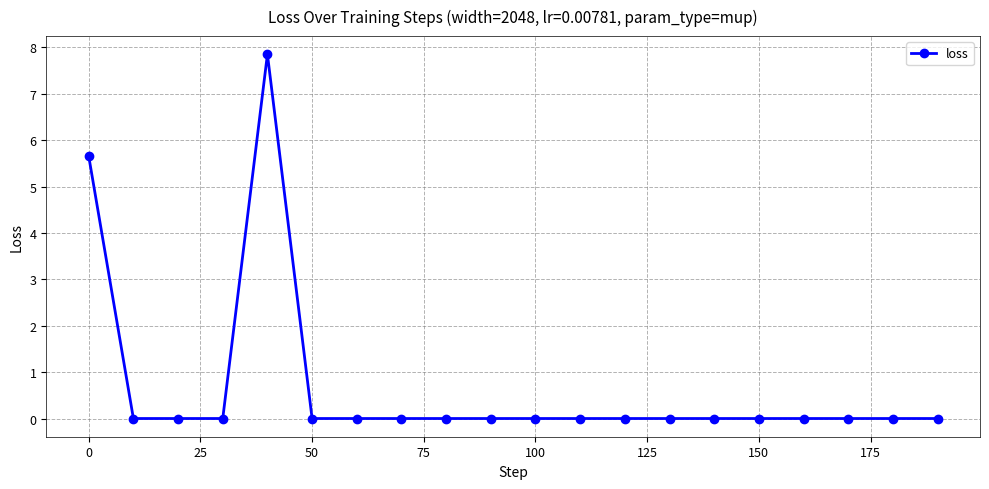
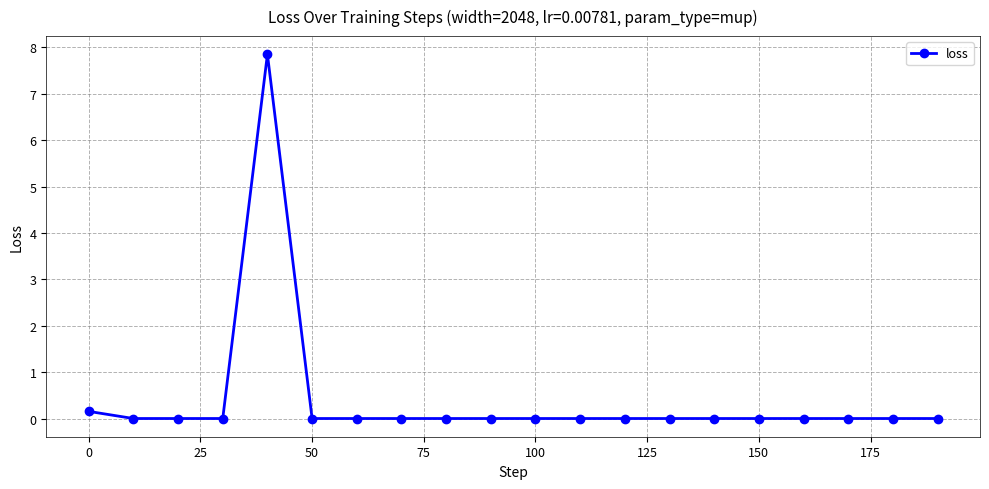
  {
-   "0": 5.7,
+   "0": 0.2,
    "50": 0.0,
    "100": 0.0,
    "150": 0.0
  }
